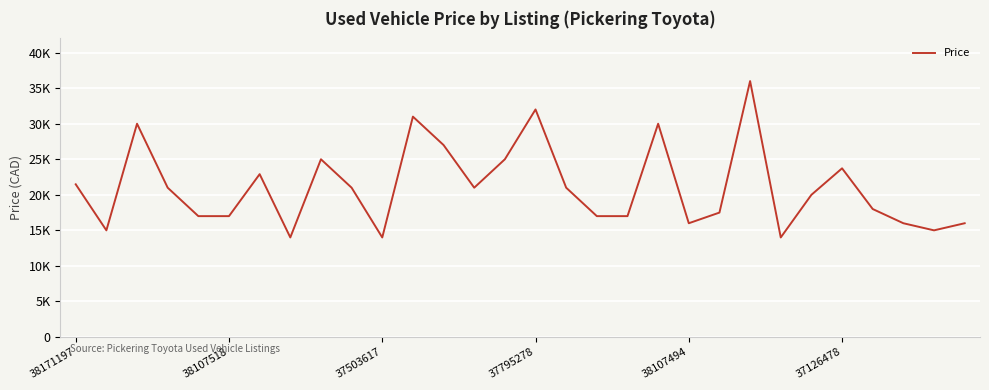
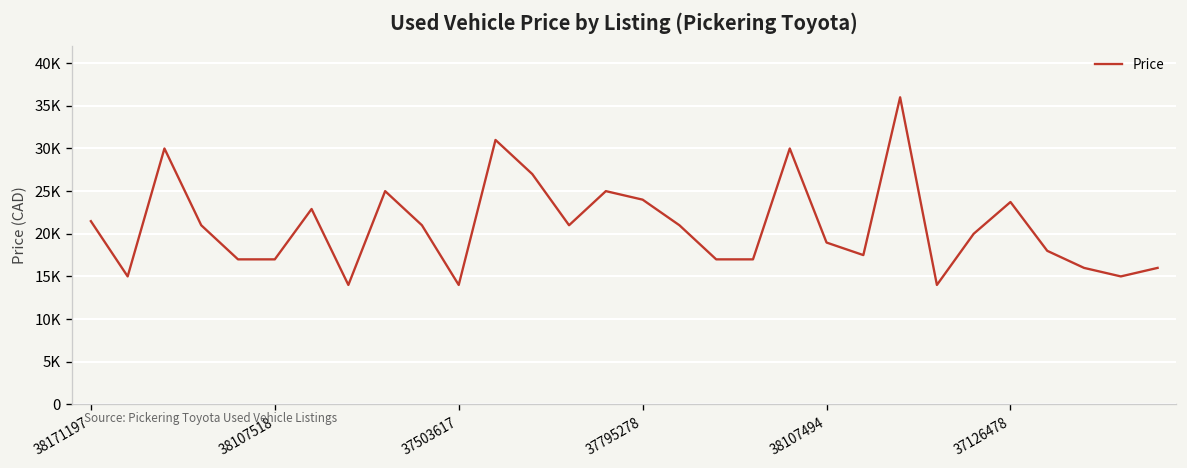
  {
    "38171197": 21000,
    "38107518": 17000,
    "37503617": 14000,
-   "37795278": 32000,
-   "38107494": 16000,
+   "37795278": 24000,
+   "38107494": 19000,
    "37126478": 24000
  }
